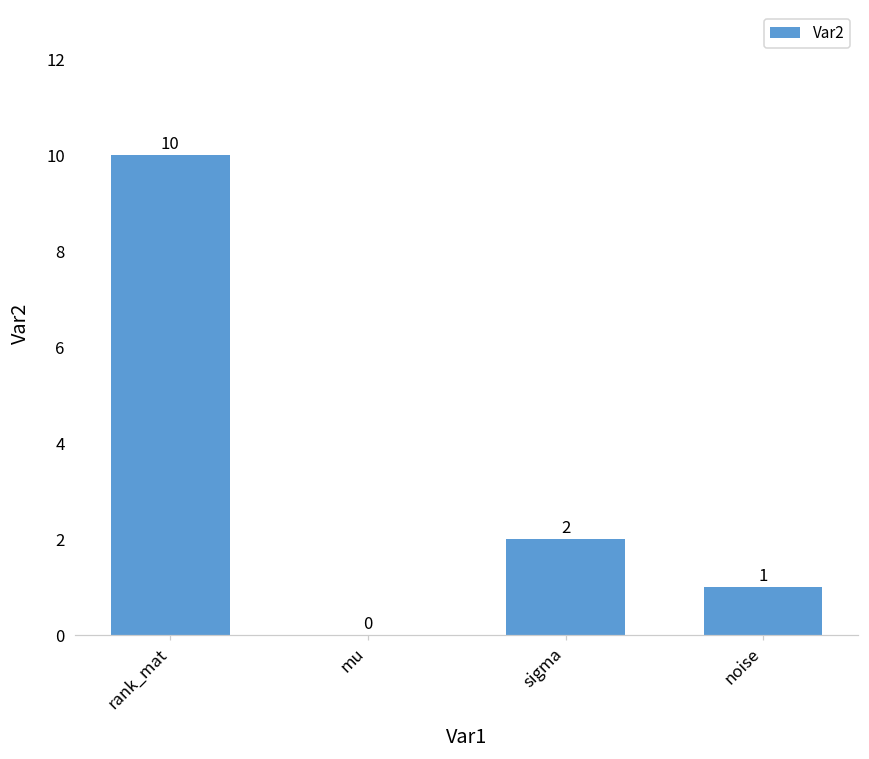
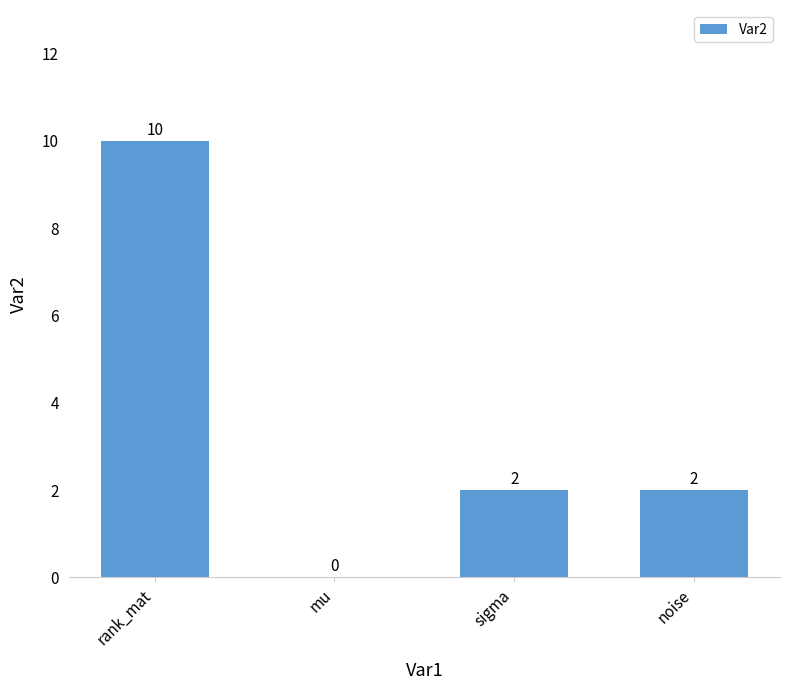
  {
    "rank_mat": 10,
    "mu": 0,
    "sigma": 2,
-   "noise": 1
+   "noise": 2
  }
